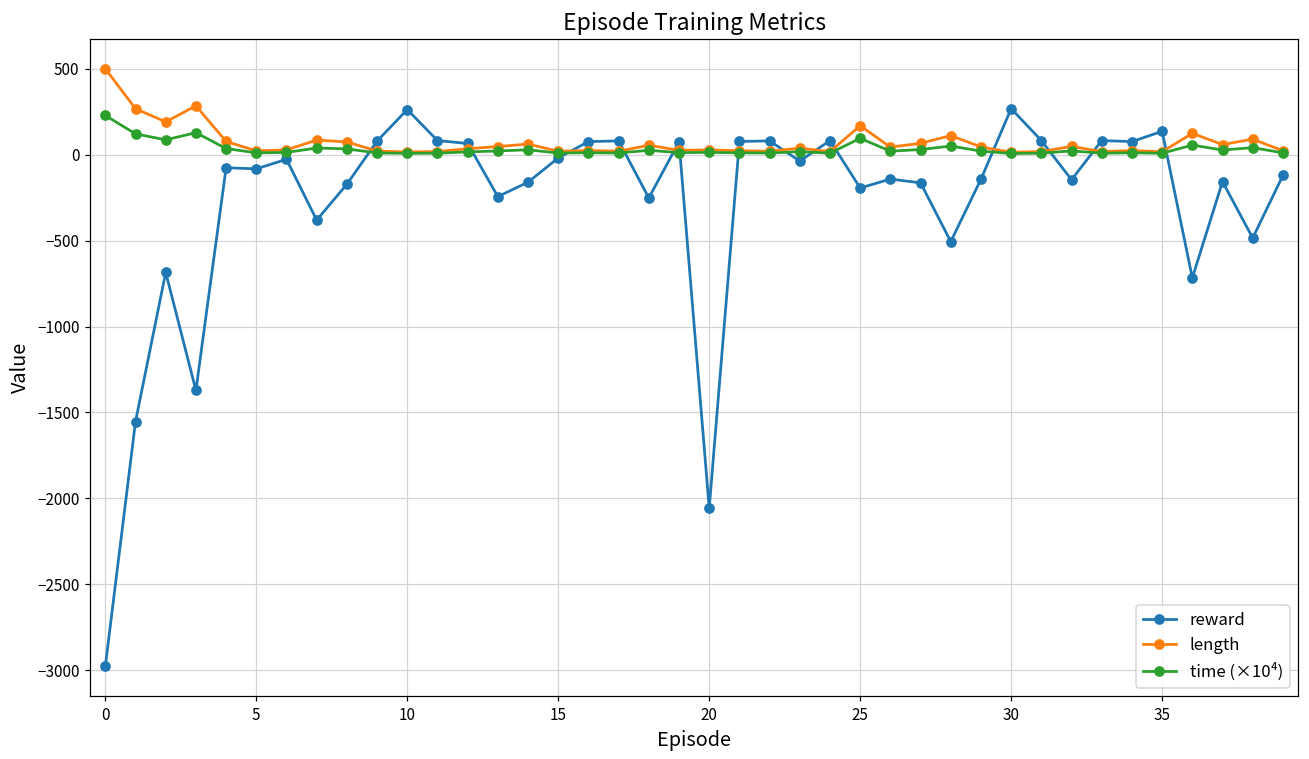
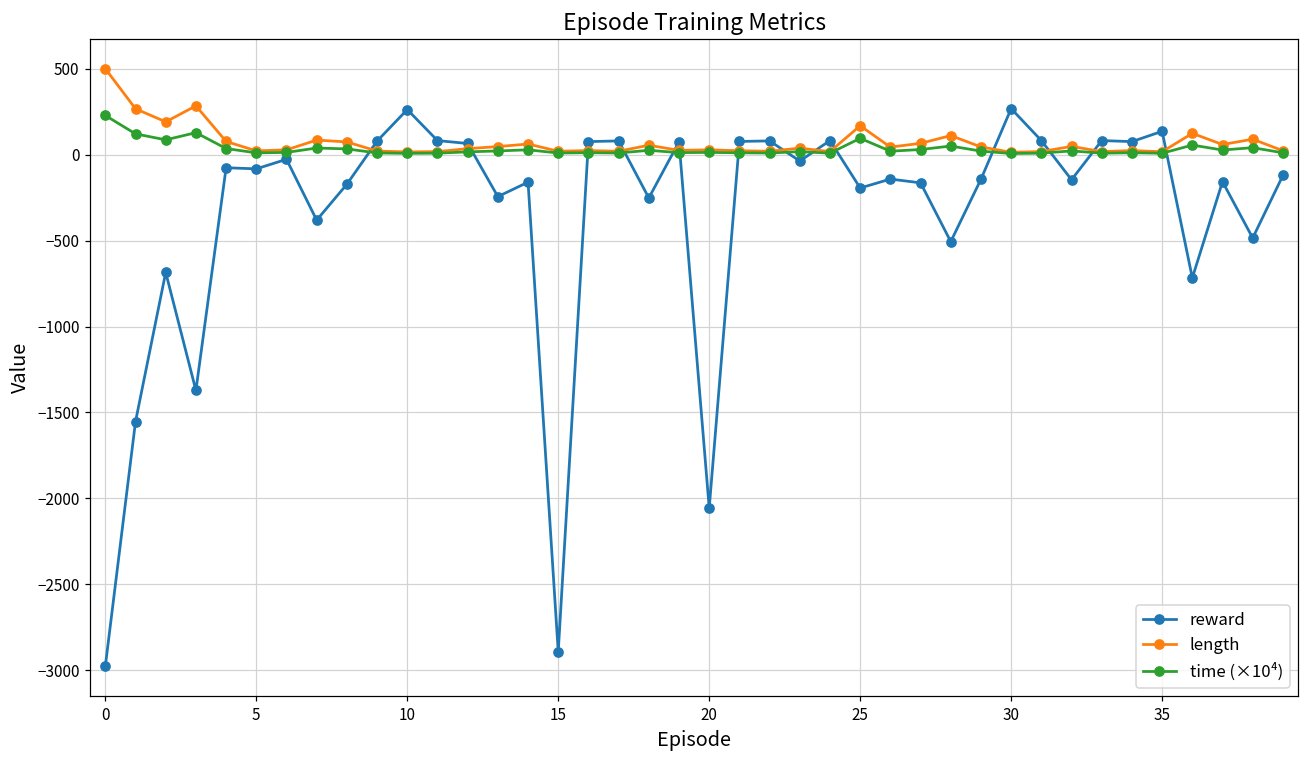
  {
    "reward": {
      "0": -2980,
      "5": -80,
      "10": 260,
-     "15": -20,
+     "15": -2890,
      "20": -2060,
      "25": -190,
      "30": 270,
      "35": 140
    },
    "length": {
      "0": 500,
      "25": 170
    },
    "time (×10⁴)": {
      "0": 230,
      "25": 100
    }
  }
